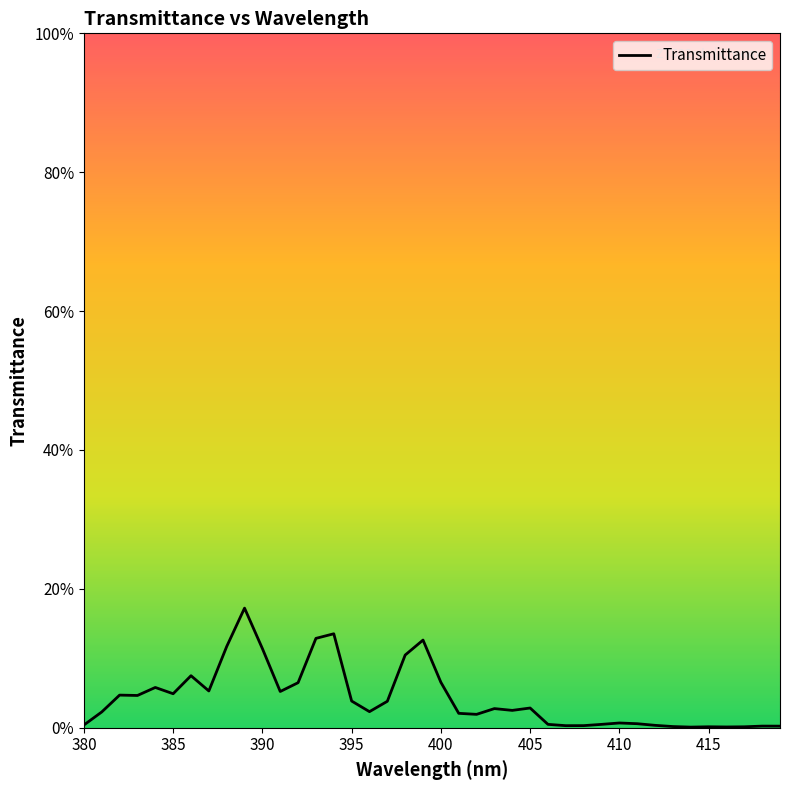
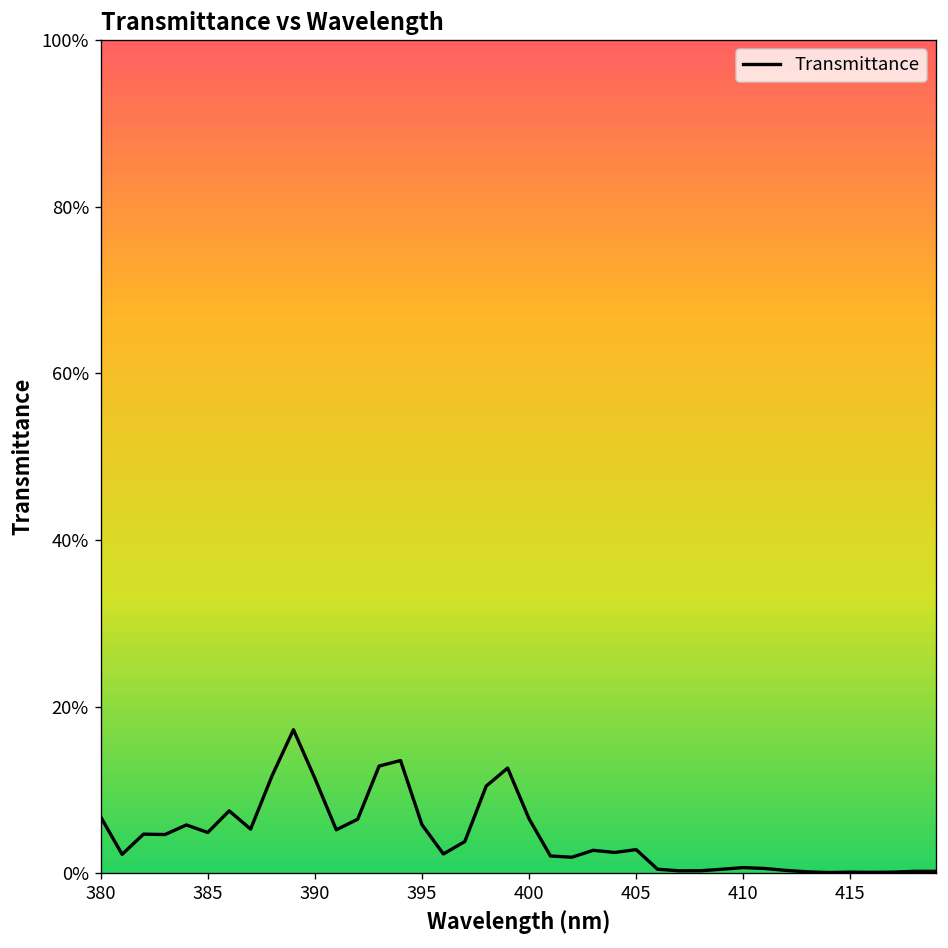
  {
-   "380": "0%",
+   "380": "7%",
    "385": "5%",
    "390": "11%",
-   "395": "4%",
+   "395": "6%",
    "400": "7%",
    "405": "3%",
    "410": "1%",
    "415": "0%"
  }
